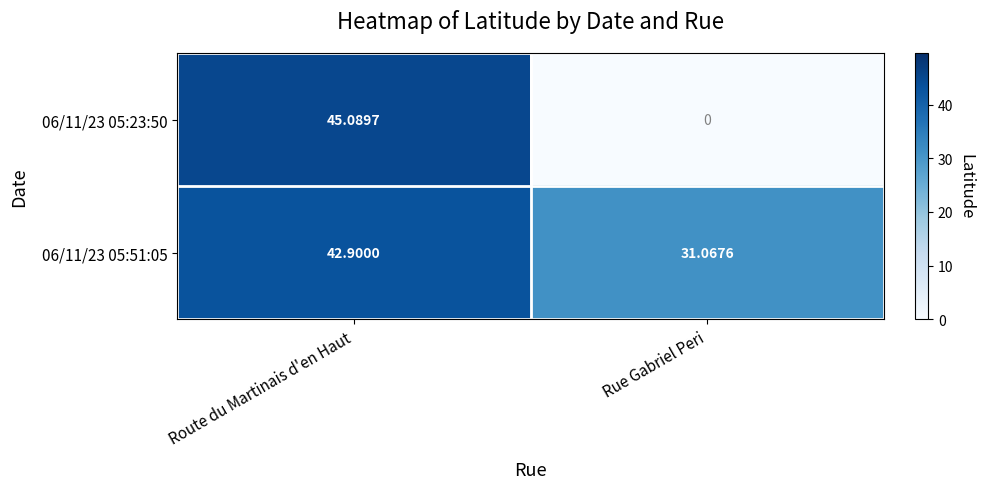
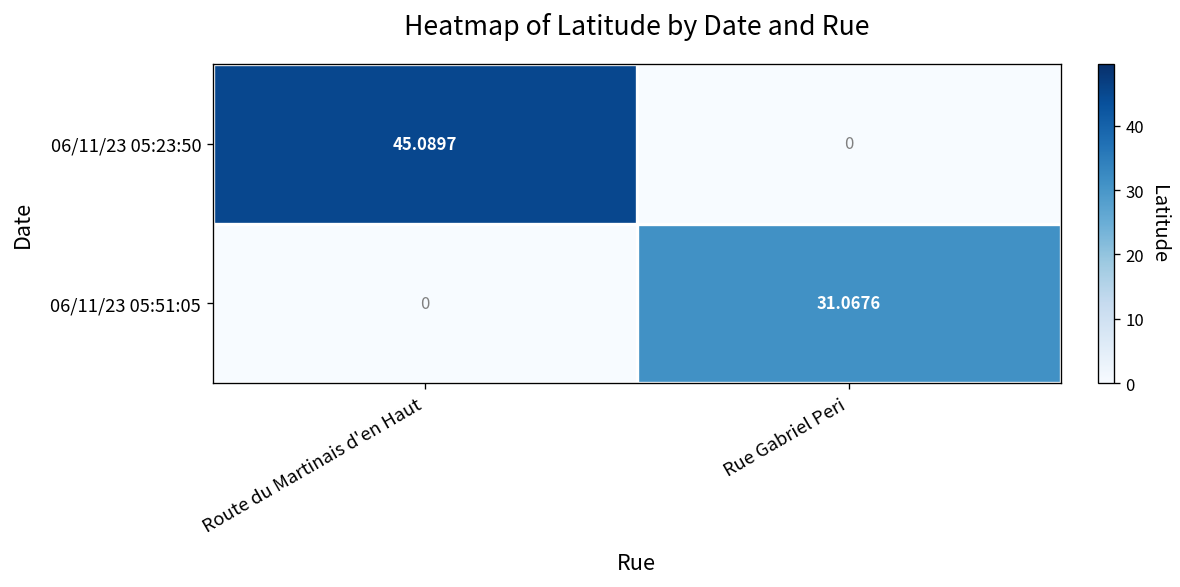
  {
    "06/11/23 05:23:50": {
      "Route du Martinais d'en Haut": 45.0897,
      "Rue Gabriel Peri": 0
    },
    "06/11/23 05:51:05": {
-     "Route du Martinais d'en Haut": 42.9000,
+     "Route du Martinais d'en Haut": 0,
      "Rue Gabriel Peri": 31.0676
    }
  }
